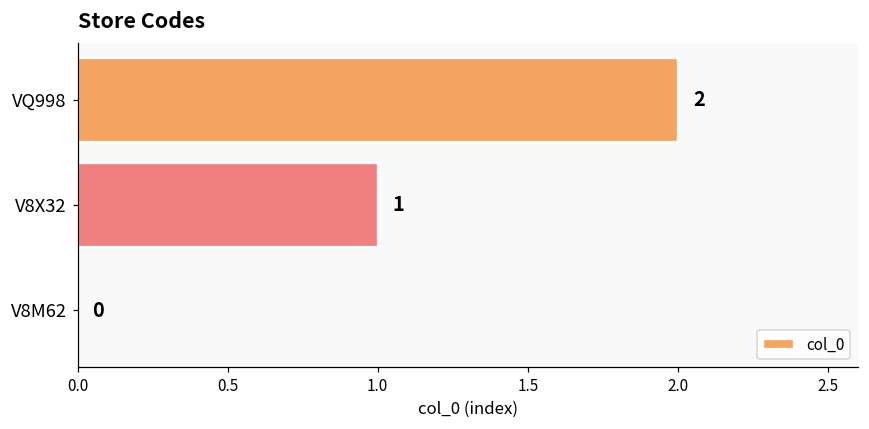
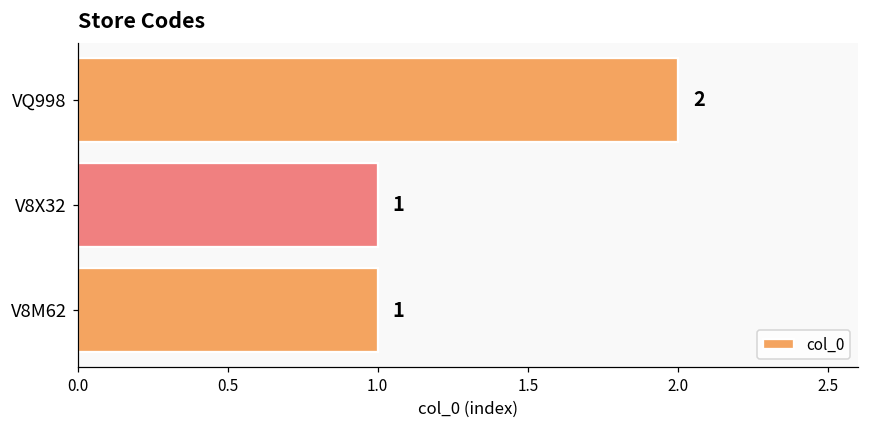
  {
    "VQ998": 2,
    "V8X32": 1,
-   "V8M62": 0
+   "V8M62": 1
  }
